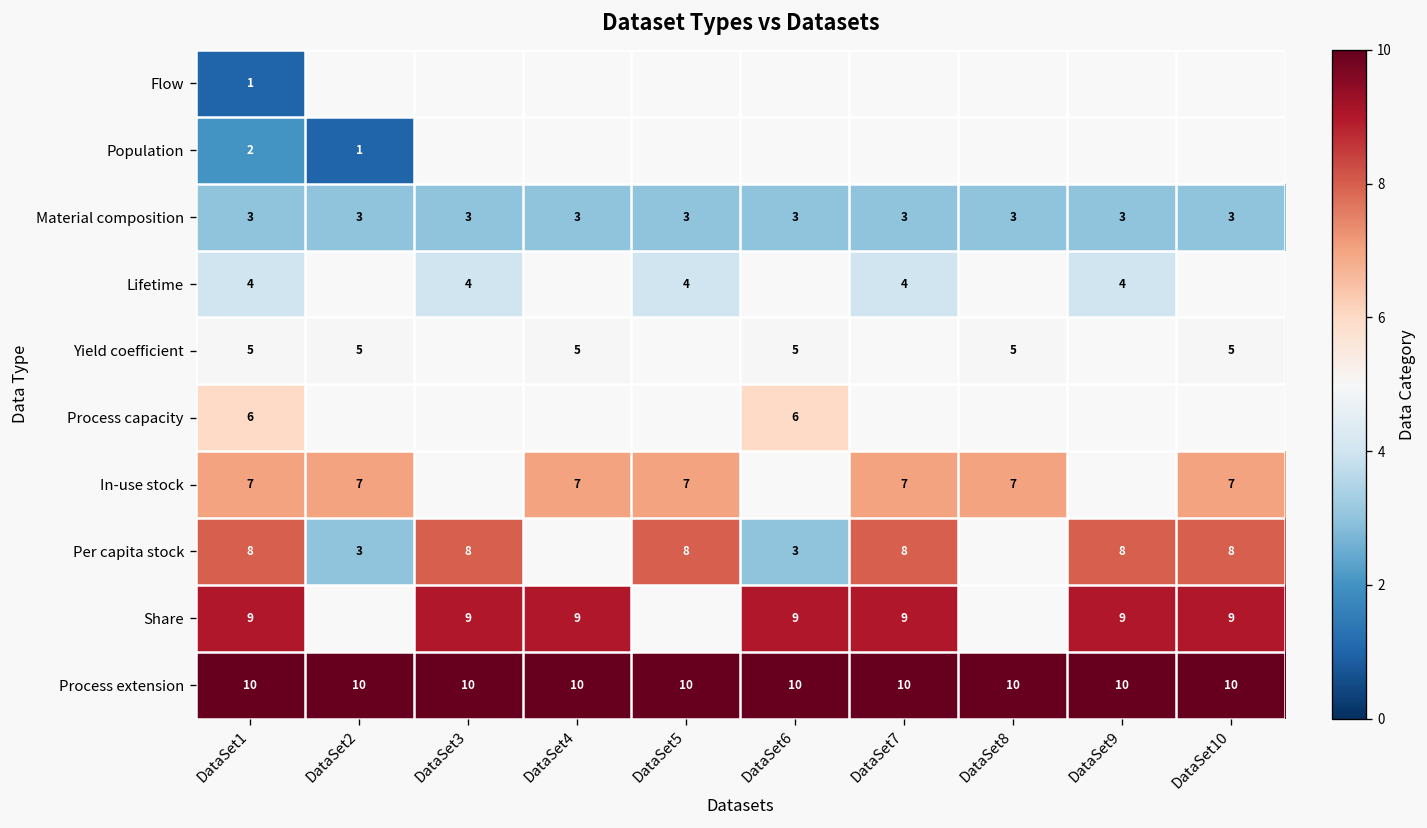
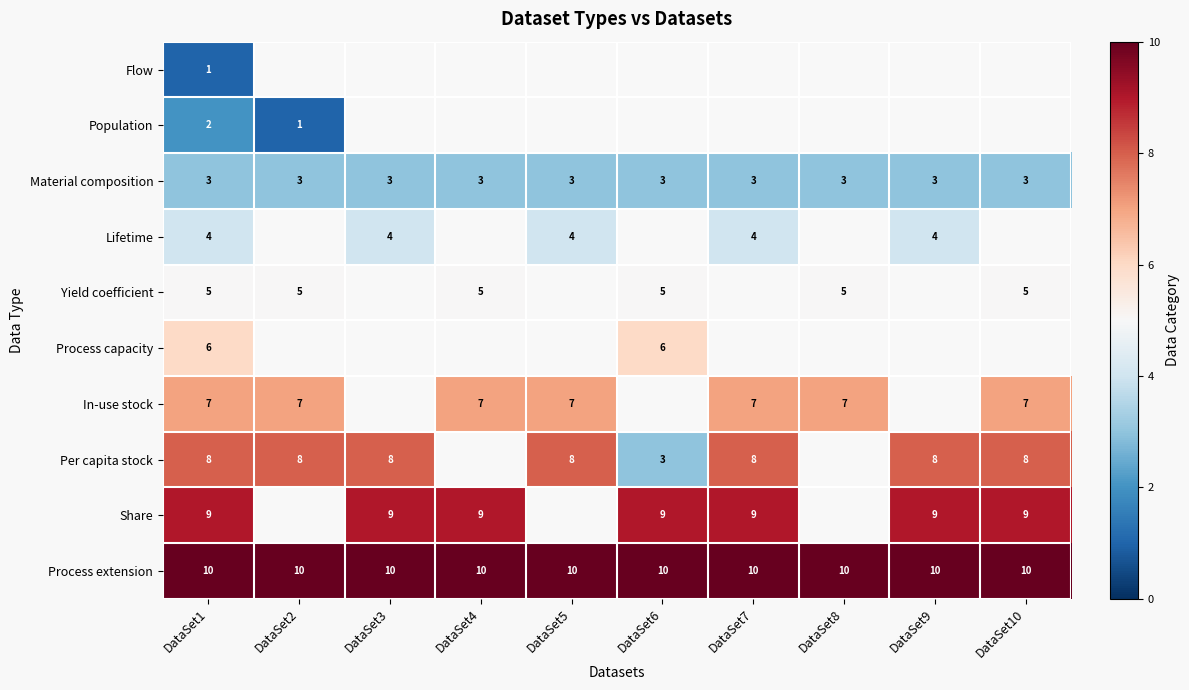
  {
    "Flow": {
      "DataSet1": 1
    },
    "Population": {
      "DataSet1": 2,
      "DataSet2": 1
    },
    "Material composition": {
      "DataSet1": 3,
      "DataSet2": 3,
      "DataSet3": 3,
      "DataSet4": 3,
      "DataSet5": 3,
      "DataSet6": 3,
      "DataSet7": 3,
      "DataSet8": 3,
      "DataSet9": 3,
      "DataSet10": 3
    },
    "Lifetime": {
      "DataSet1": 4,
      "DataSet3": 4,
      "DataSet5": 4,
      "DataSet7": 4,
      "DataSet9": 4
    },
    "Yield coefficient": {
      "DataSet1": 5,
      "DataSet2": 5,
      "DataSet4": 5,
      "DataSet6": 5,
      "DataSet8": 5,
      "DataSet10": 5
    },
    "Process capacity": {
      "DataSet1": 6,
      "DataSet6": 6
    },
    "In-use stock": {
      "DataSet1": 7,
      "DataSet2": 7,
      "DataSet4": 7,
      "DataSet5": 7,
      "DataSet7": 7,
      "DataSet8": 7,
      "DataSet10": 7
    },
    "Per capita stock": {
      "DataSet1": 8,
-     "DataSet2": 3,
+     "DataSet2": 8,
      "DataSet3": 8,
      "DataSet5": 8,
      "DataSet6": 3,
      "DataSet7": 8,
      "DataSet9": 8,
      "DataSet10": 8
    },
    "Share": {
      "DataSet1": 9,
      "DataSet3": 9,
      "DataSet4": 9,
      "DataSet6": 9,
      "DataSet7": 9,
      "DataSet9": 9,
      "DataSet10": 9
    },
    "Process extension": {
      "DataSet1": 10,
      "DataSet2": 10,
      "DataSet3": 10,
      "DataSet4": 10,
      "DataSet5": 10,
      "DataSet6": 10,
      "DataSet7": 10,
      "DataSet8": 10,
      "DataSet9": 10,
      "DataSet10": 10
    }
  }
